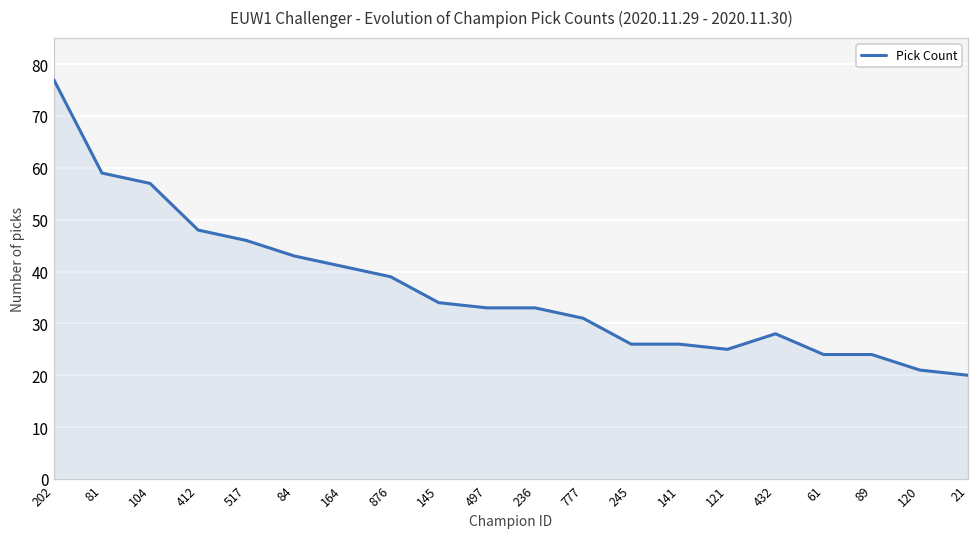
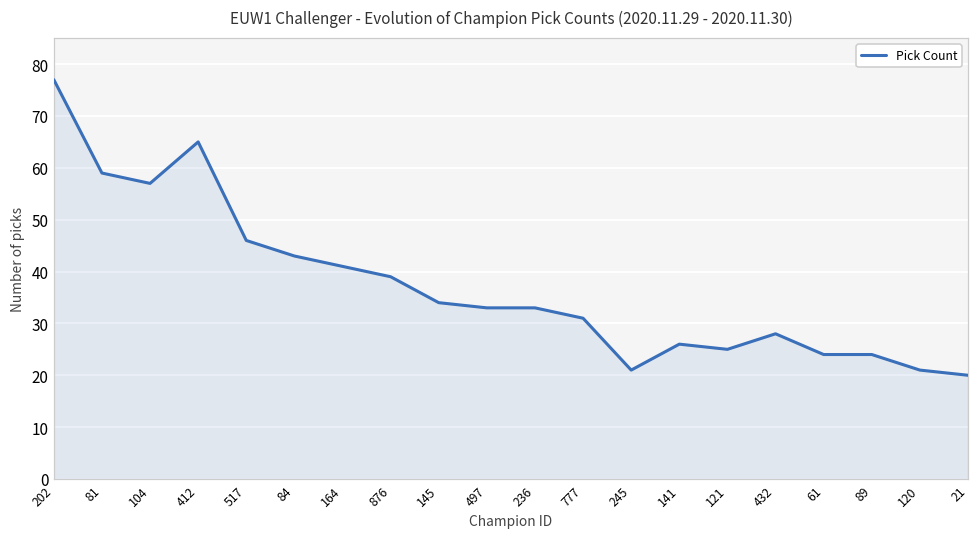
  {
    "Pick Count": {
      "202": 77,
      "81": 59,
      "104": 57,
-     "412": 48,
+     "412": 65,
      "517": 46,
      "84": 43,
      "164": 41,
      "876": 39,
      "145": 34,
      "497": 33,
      "236": 33,
      "777": 31,
-     "245": 26,
+     "245": 21,
      "141": 26,
      "121": 25,
      "432": 28,
      "61": 24,
      "89": 24,
      "120": 21,
      "21": 20
    }
  }
